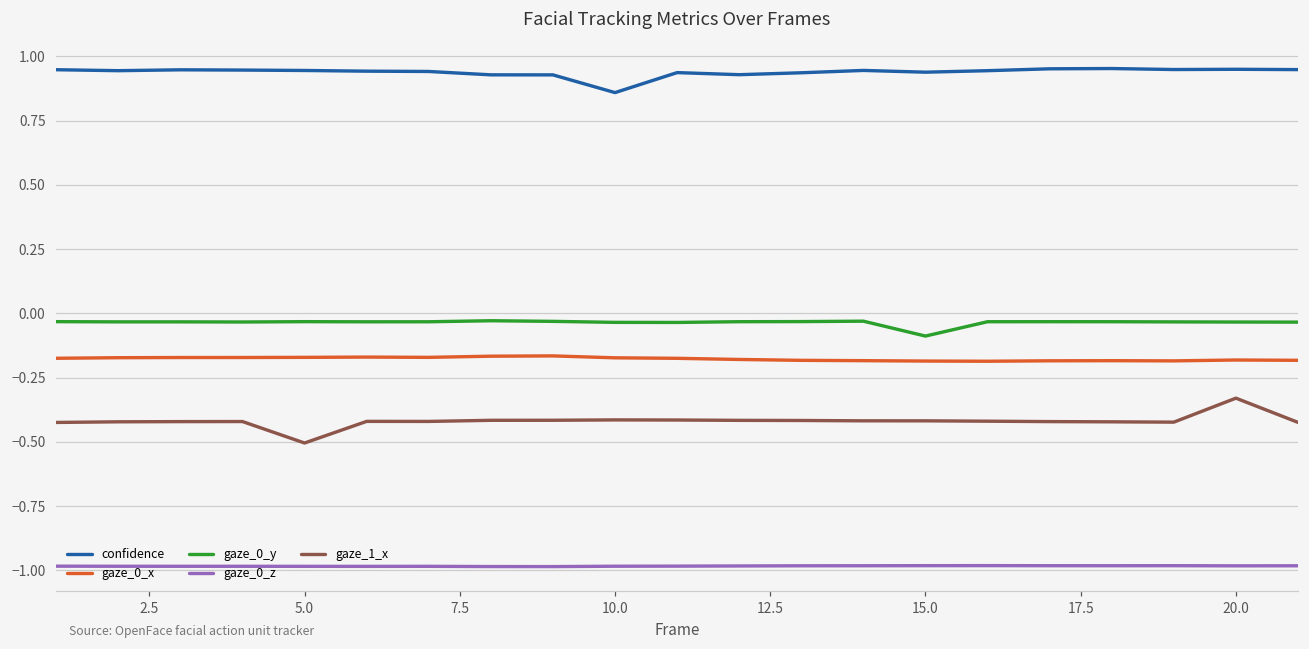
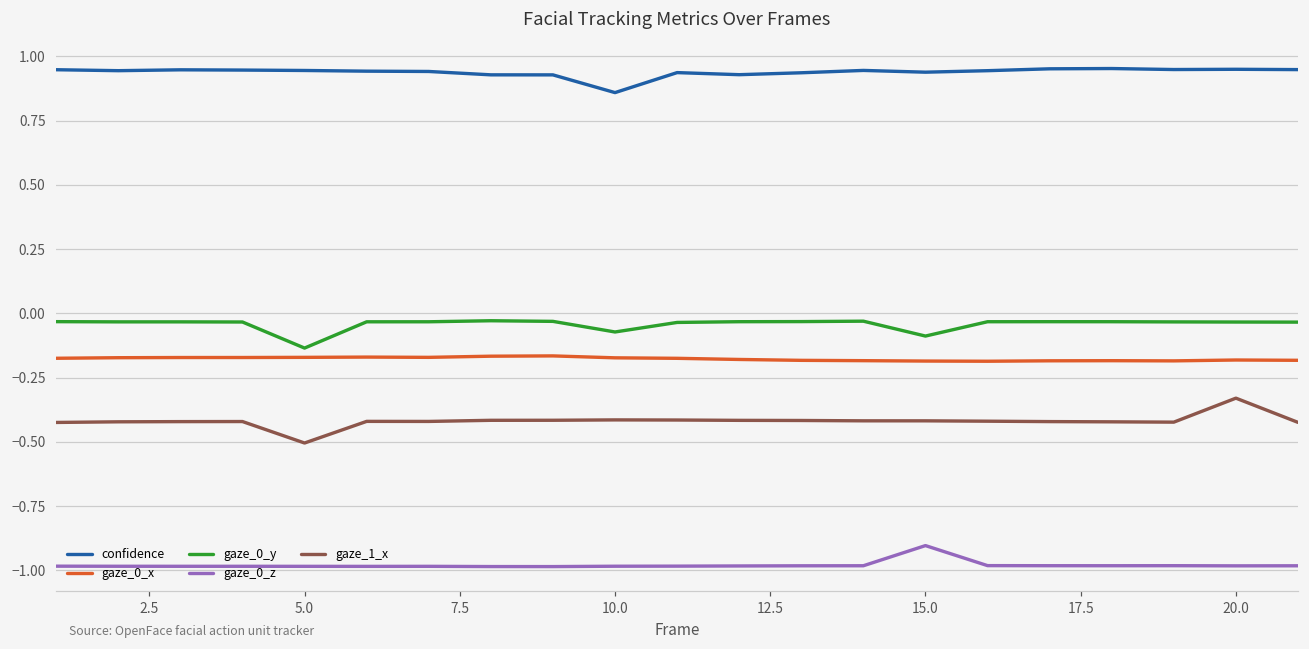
  {
    "confidence": {
      "5.0": 0.95,
      "10.0": 0.86,
      "15.0": 0.94,
      "20.0": 0.95
    },
    "gaze_0_x": {
      "5.0": -0.17,
      "10.0": -0.17,
      "15.0": -0.19,
      "20.0": -0.18
    },
    "gaze_0_y": {
-     "5.0": -0.03,
-     "10.0": -0.04,
+     "5.0": -0.14,
+     "10.0": -0.07,
      "15.0": -0.09,
      "20.0": -0.03
    },
    "gaze_0_z": {
      "5.0": -0.98,
      "10.0": -0.98,
-     "15.0": -0.98,
+     "15.0": -0.90,
      "20.0": -0.98
    },
    "gaze_1_x": {
      "5.0": -0.50,
      "10.0": -0.41,
      "15.0": -0.42,
      "20.0": -0.33
    }
  }
